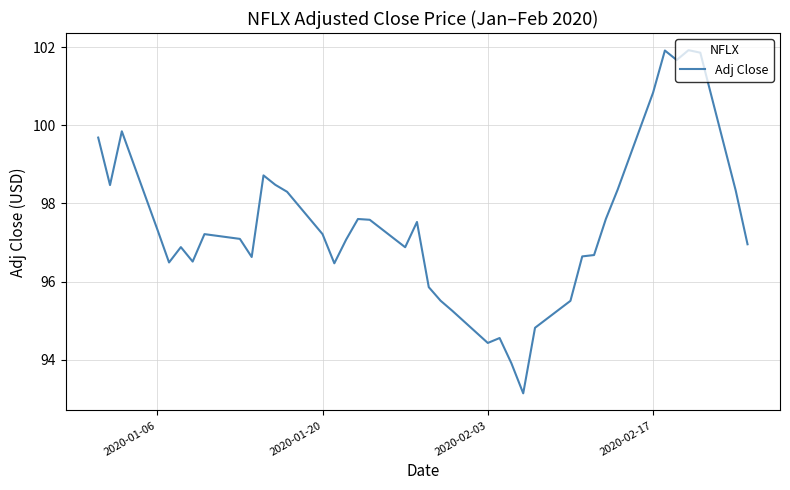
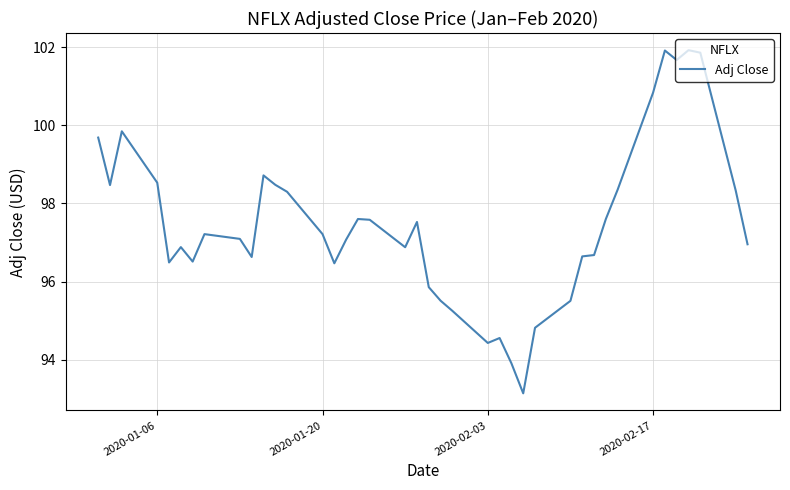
  {
-   "2020-01-06": 97.3,
+   "2020-01-06": 98.5,
    "2020-01-20": 97.2,
    "2020-02-03": 94.4,
    "2020-02-17": 100.8
  }
